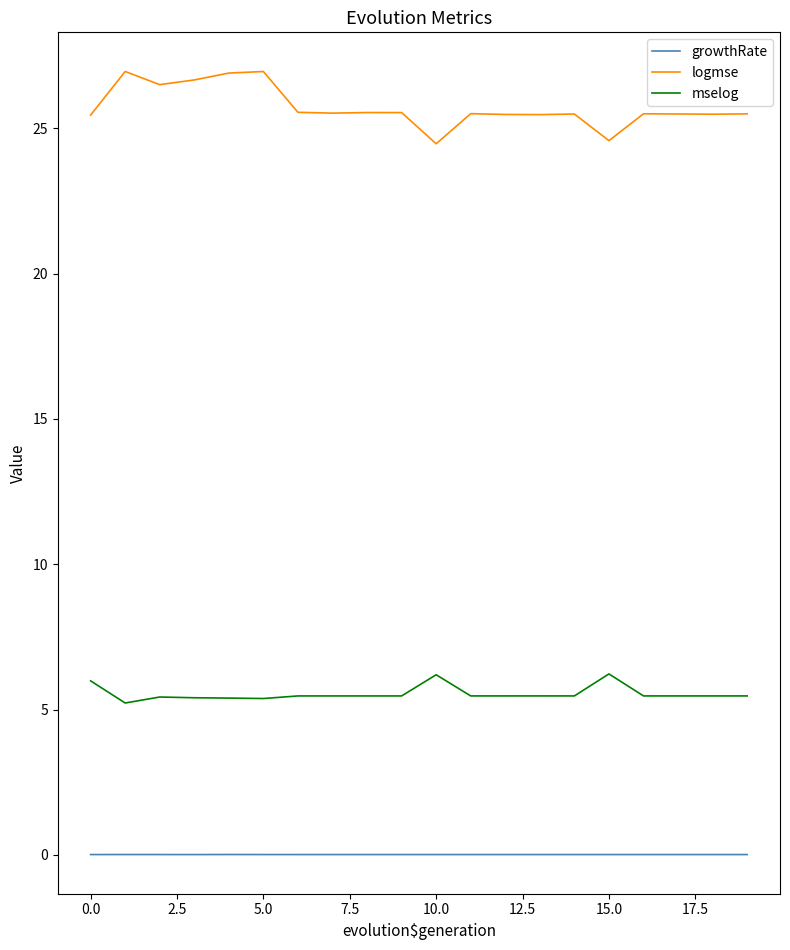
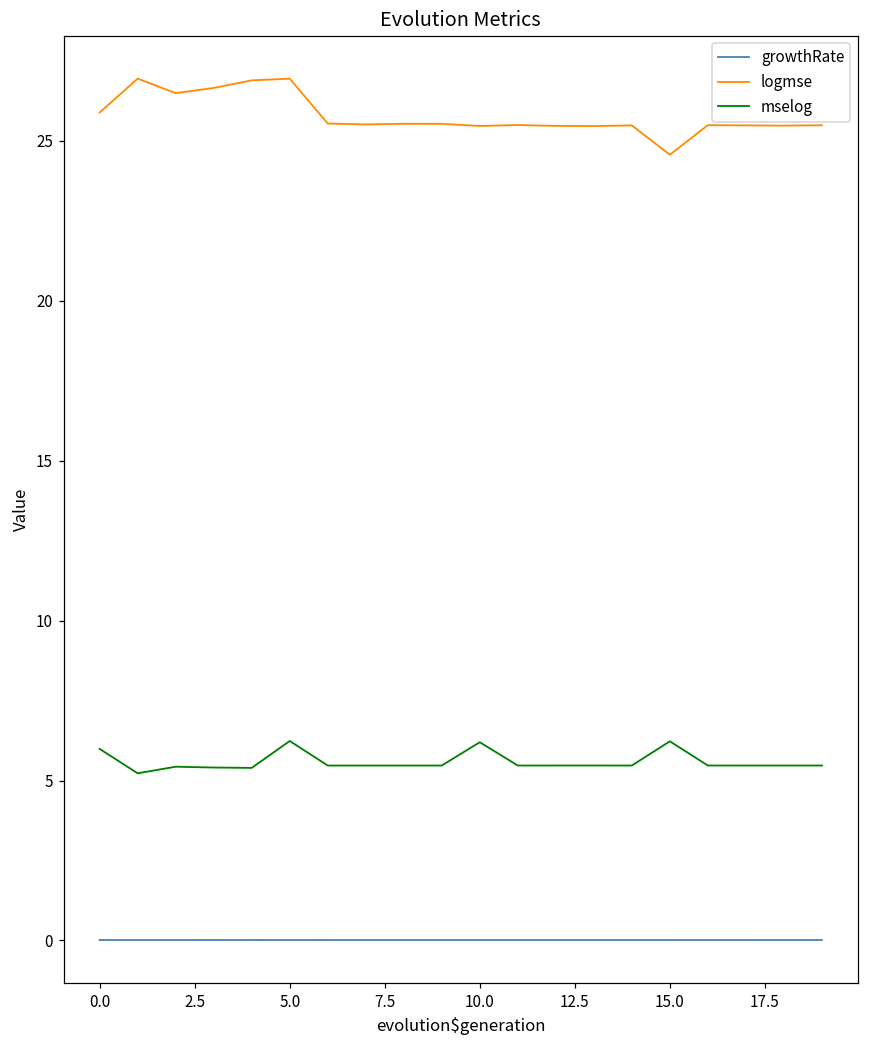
  {
    "growthRate": {
      "0.0": 0.0,
      "5.0": 0.0,
      "10.0": 0.0,
      "15.0": 0.0
    },
    "logmse": {
-     "0.0": 25.4,
+     "0.0": 25.9,
      "5.0": 26.9,
-     "10.0": 24.5,
+     "10.0": 25.5,
      "15.0": 24.6
    },
    "mselog": {
      "0.0": 6.0,
-     "5.0": 5.4,
+     "5.0": 6.2,
      "10.0": 6.2,
      "15.0": 6.2
    }
  }
